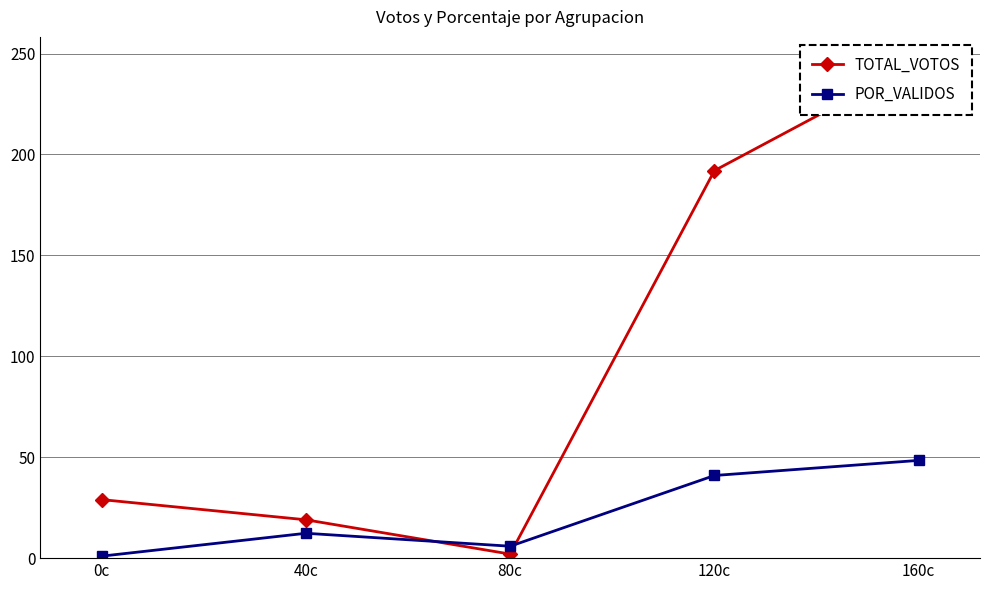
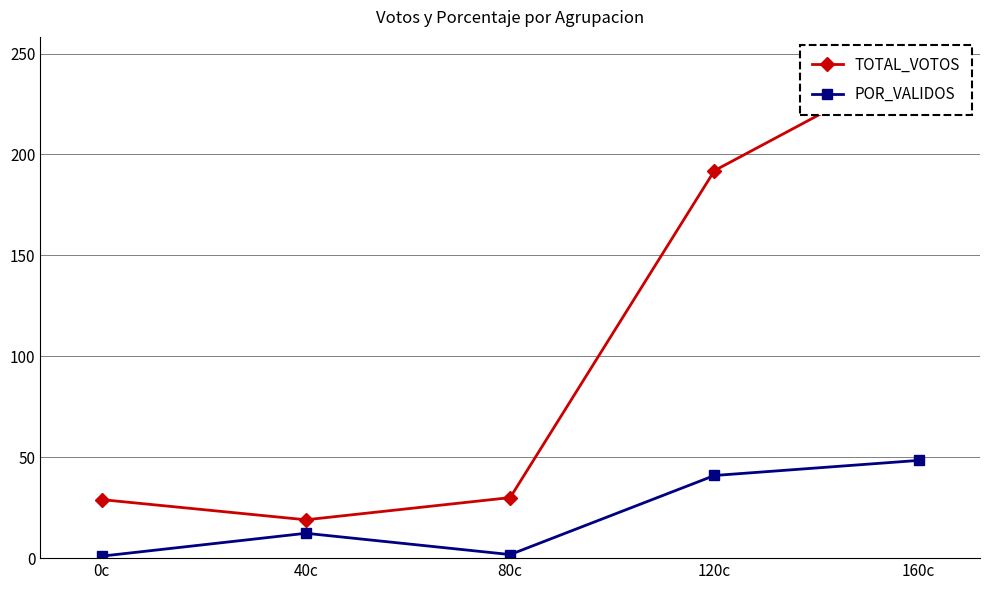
  {
    "TOTAL_VOTOS": {
      "0c": 29,
      "40c": 19,
-     "80c": 2,
+     "80c": 30,
      "120c": 192
    },
    "POR_VALIDOS": {
      "0c": 1,
      "40c": 12,
-     "80c": 6,
+     "80c": 2,
      "120c": 41,
      "160c": 48
    }
  }
